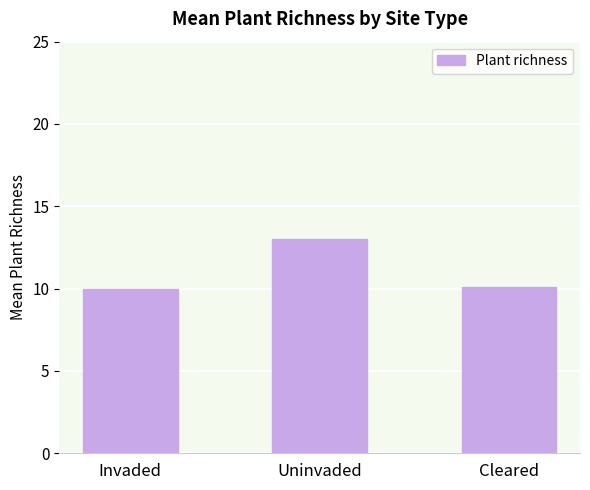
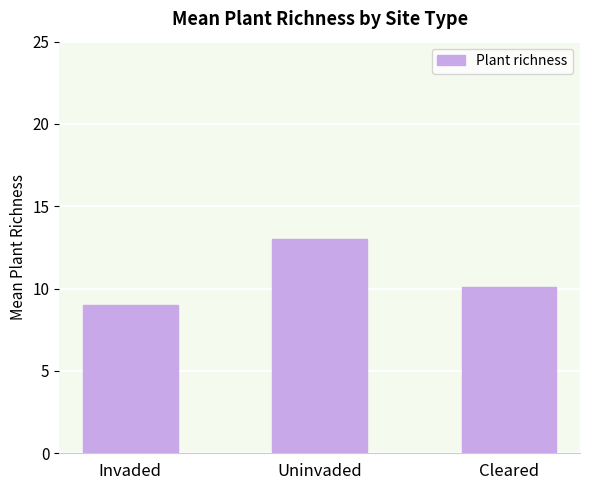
  {
-   "Invaded": 10,
+   "Invaded": 9,
    "Uninvaded": 13,
    "Cleared": 10
  }
